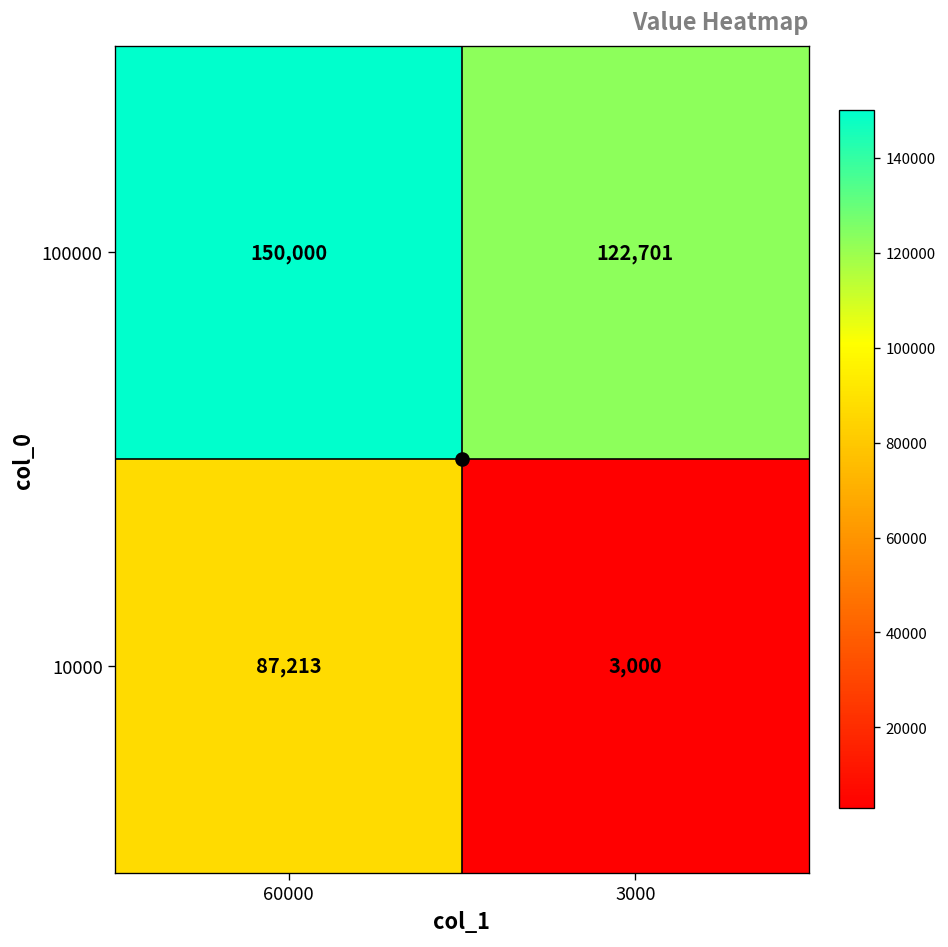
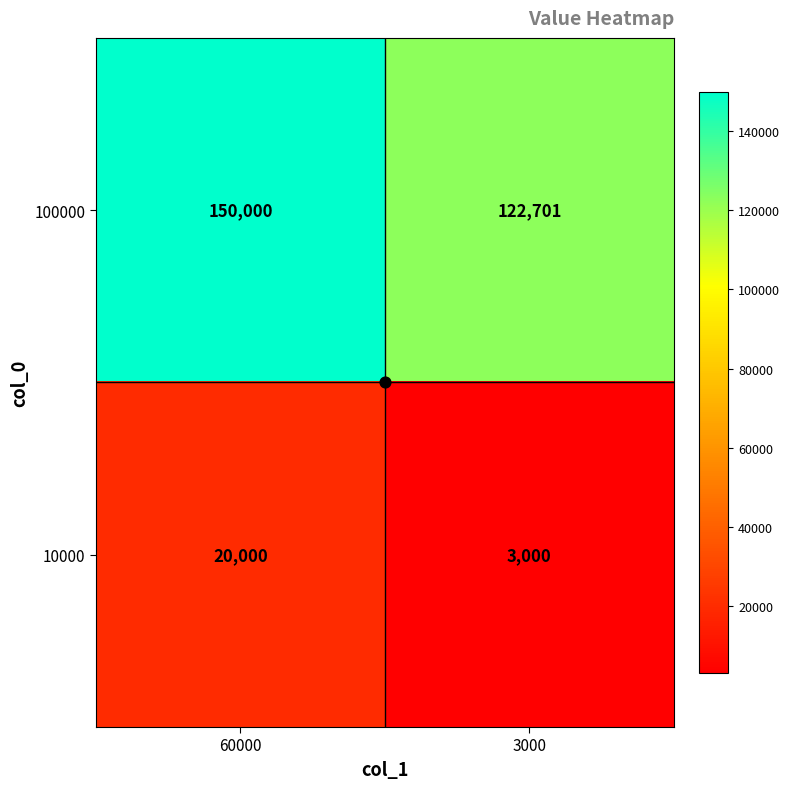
  {
    "100000": {
      "60000": "150,000",
      "3000": "122,701"
    },
    "10000": {
-     "60000": "87,213",
+     "60000": "20,000",
      "3000": "3,000"
    }
  }
